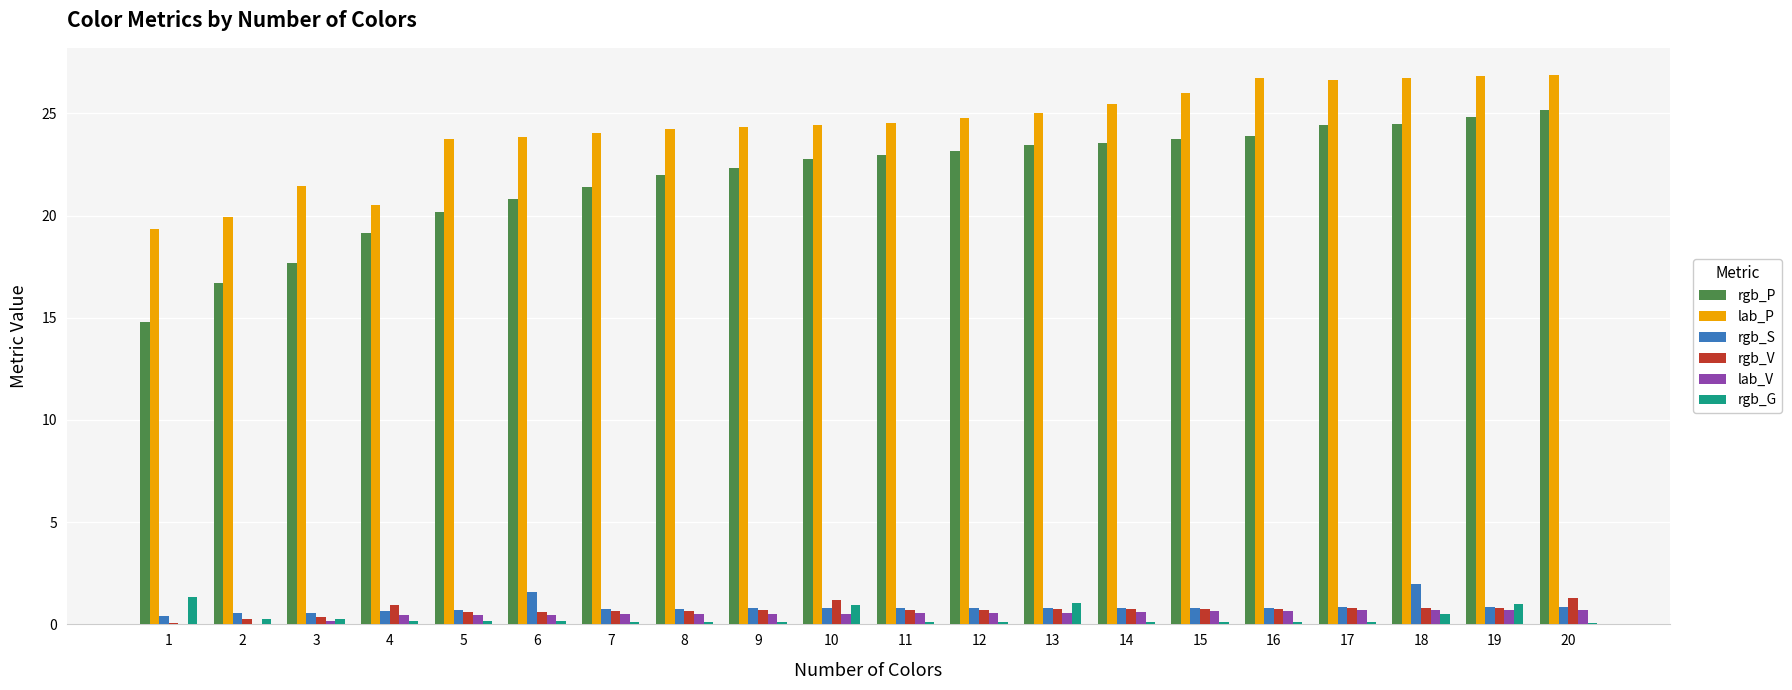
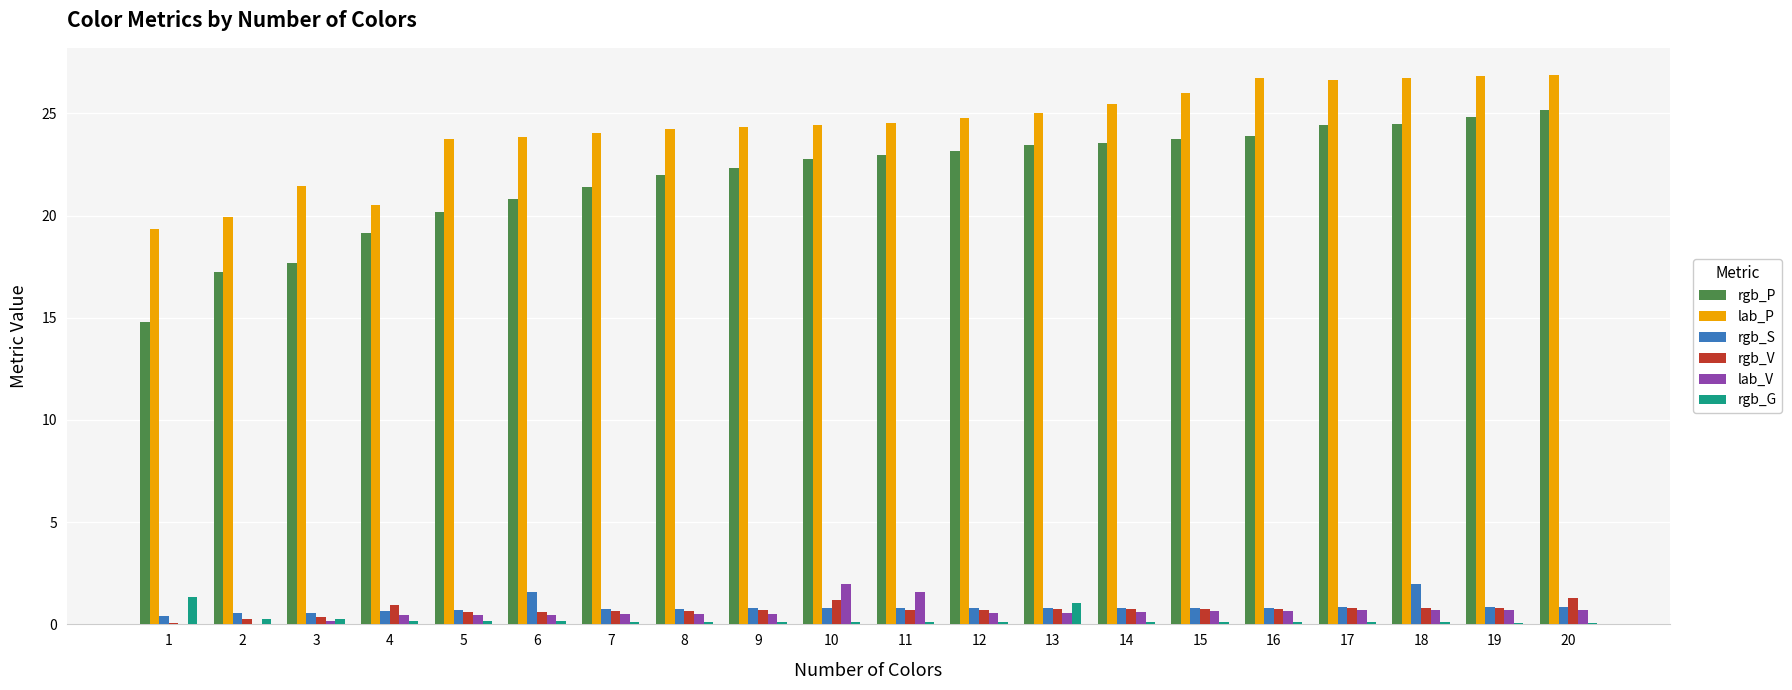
  {
    "rgb_P": {
      "1": 14.8,
-     "2": 16.7,
+     "2": 17.2,
      "3": 17.7,
      "4": 19.1,
      "5": 20.2,
      "6": 20.8,
      "7": 21.4,
      "8": 22.0,
      "9": 22.3,
      "10": 22.8,
      "11": 22.9,
      "12": 23.1,
      "13": 23.5,
      "14": 23.5,
      "15": 23.7,
      "16": 23.9,
      "17": 24.4,
      "18": 24.5,
      "19": 24.8,
      "20": 25.2
    },
    "lab_P": {
      "1": 19.3,
      "2": 19.9,
      "3": 21.4,
      "4": 20.5,
      "5": 23.8,
      "6": 23.8,
      "7": 24.0,
      "8": 24.3,
      "9": 24.4,
      "10": 24.4,
      "11": 24.5,
      "12": 24.8,
      "13": 25.0,
      "14": 25.5,
      "15": 26.0,
      "16": 26.7,
      "17": 26.6,
      "18": 26.7,
      "19": 26.8,
      "20": 26.9
    },
    "rgb_S": {
      "1": 0.4,
      "2": 0.5,
      "3": 0.6,
      "4": 0.7,
      "5": 0.7,
      "6": 1.6,
      "7": 0.8,
      "8": 0.8,
      "9": 0.8,
      "10": 0.8,
      "11": 0.8,
      "12": 0.8,
      "13": 0.8,
      "14": 0.8,
      "15": 0.8,
      "16": 0.8,
      "17": 0.8,
      "18": 2.0,
      "19": 0.8,
      "20": 0.8
    },
    "rgb_V": {
      "2": 0.2,
      "3": 0.4,
      "4": 1.0,
      "5": 0.6,
      "6": 0.6,
      "7": 0.6,
      "8": 0.7,
      "9": 0.7,
      "10": 1.2,
      "11": 0.7,
      "12": 0.7,
      "13": 0.7,
      "14": 0.8,
      "15": 0.8,
      "16": 0.8,
      "17": 0.8,
      "18": 0.8,
      "19": 0.8,
      "20": 1.3
    },
    "lab_V": {
      "3": 0.2,
      "4": 0.4,
      "5": 0.5,
      "6": 0.5,
      "7": 0.5,
      "8": 0.5,
      "9": 0.5,
-     "10": 0.5,
-     "11": 0.5,
+     "10": 2.0,
+     "11": 1.6,
      "12": 0.6,
      "13": 0.6,
      "14": 0.6,
      "15": 0.7,
      "16": 0.7,
      "17": 0.7,
      "18": 0.7,
      "19": 0.7,
      "20": 0.7
    },
    "rgb_G": {
      "1": 1.3,
      "2": 0.3,
      "3": 0.3,
      "4": 0.2,
      "5": 0.2,
      "6": 0.1,
      "7": 0.1,
-     "10": 1.0,
+     "10": 0.1,
      "13": 1.0,
-     "18": 0.5,
-     "19": 1.0
+     "18": 0.1,
+     "19": 0.1
    }
  }
